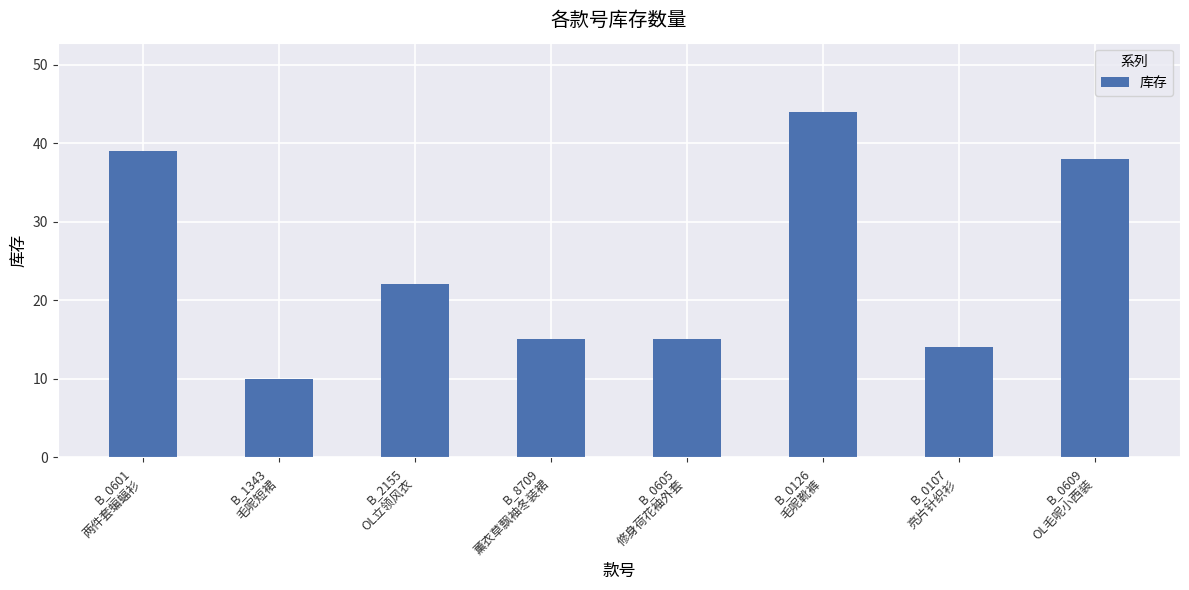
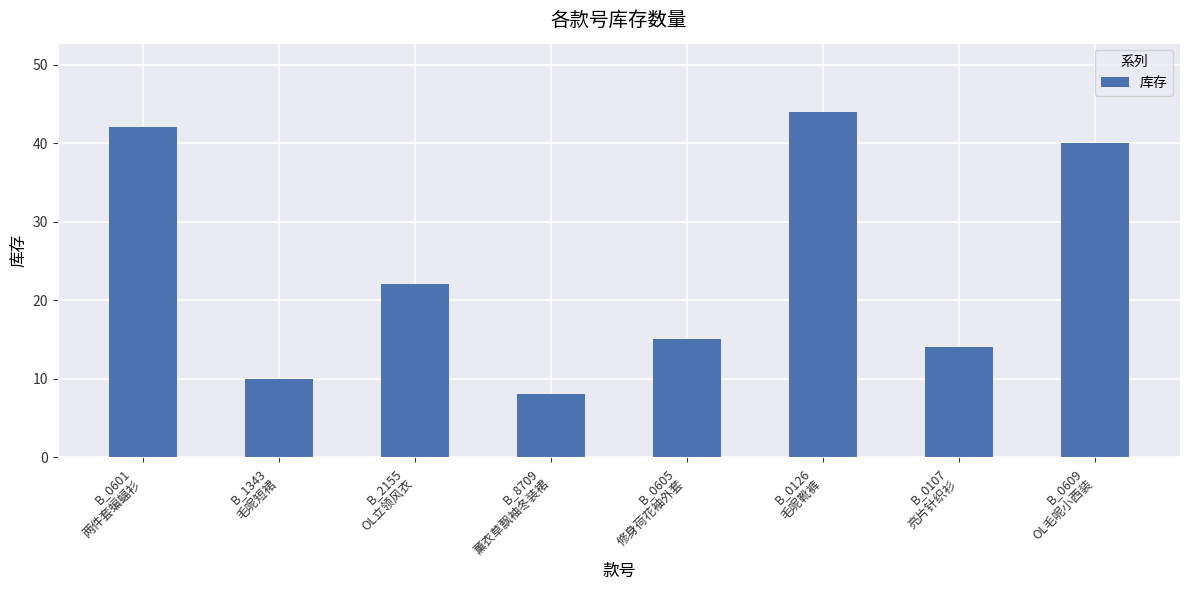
  {
-   "B_0601 两件套蝙蝠衫": 39,
+   "B_0601 两件套蝙蝠衫": 42,
    "B_1343 毛呢短裙": 10,
    "B_2155 OL立领风衣": 22,
-   "B_8709 薰衣草飘袖冬装裙": 15,
+   "B_8709 薰衣草飘袖冬装裙": 8,
    "B_0605 修身荷花袖外套": 15,
    "B_0126 毛呢靴裤": 44,
    "B_0107 亮片针织衫": 14,
-   "B_0609 OL毛呢小西装": 38
+   "B_0609 OL毛呢小西装": 40
  }
